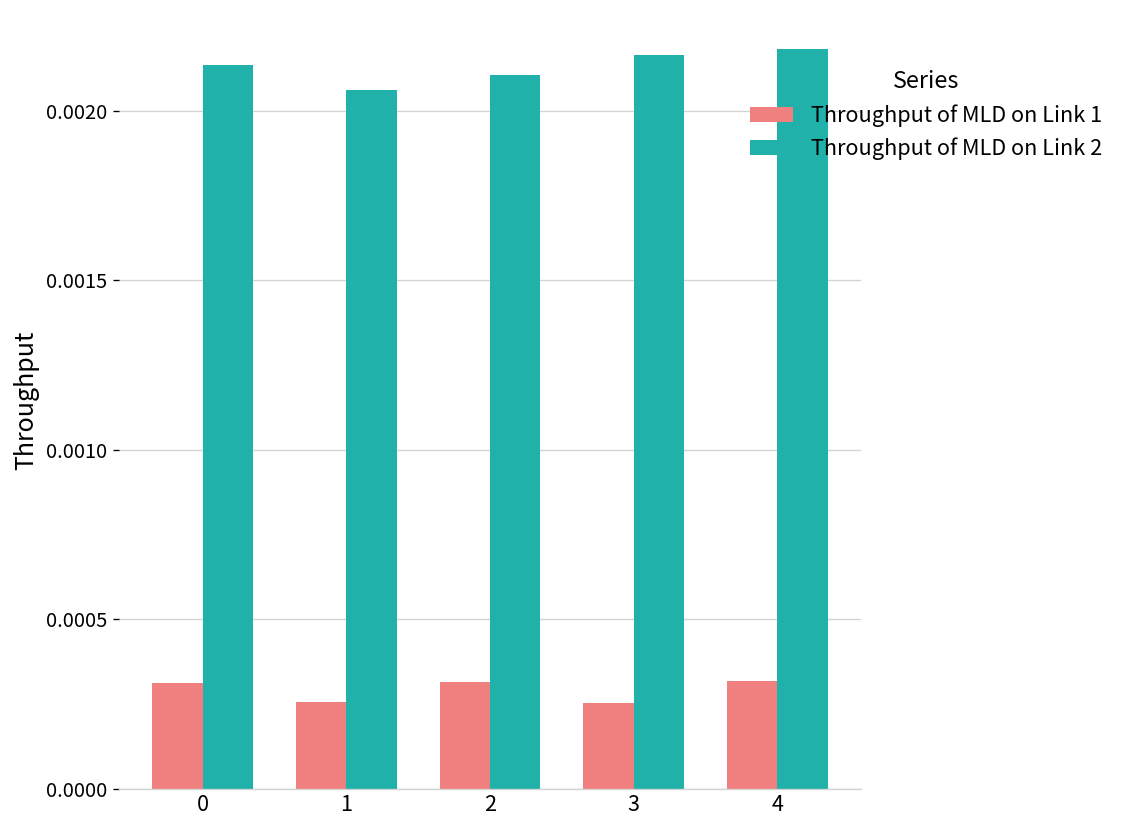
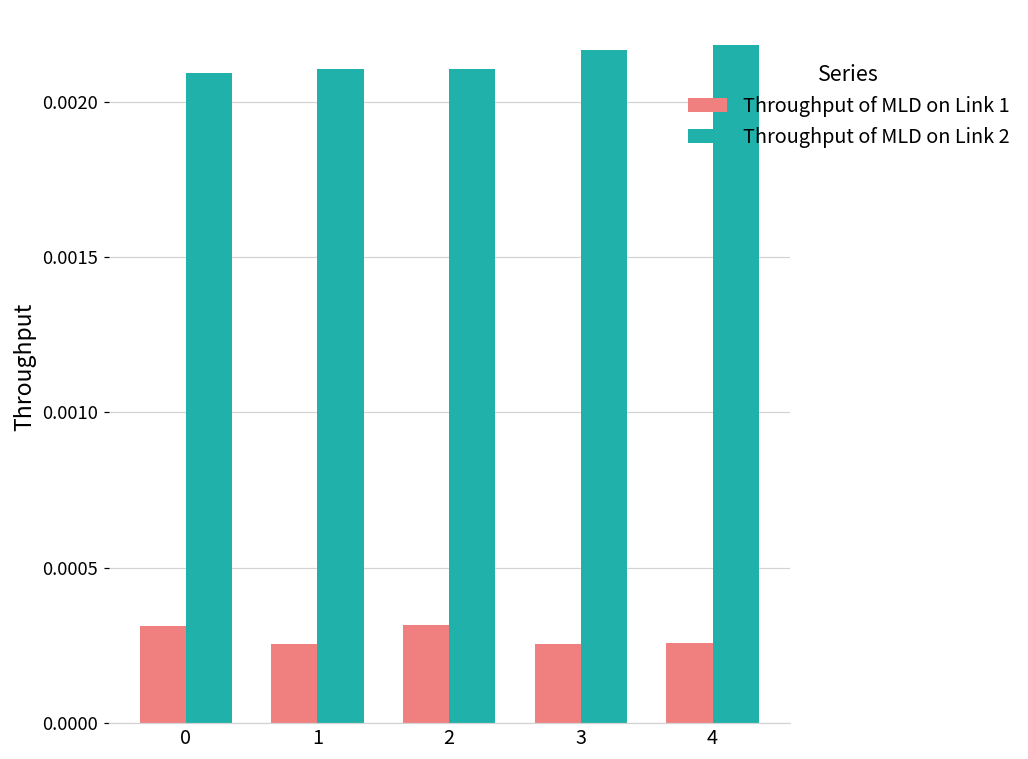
  {
    "Throughput of MLD on Link 1": {
      "0": 0.00031,
      "1": 0.00025,
      "2": 0.00031,
      "3": 0.00025,
-     "4": 0.00032
+     "4": 0.00026
    },
    "Throughput of MLD on Link 2": {
-     "0": 0.00214,
-     "1": 0.00206,
+     "0": 0.00209,
+     "1": 0.00211,
      "2": 0.00211,
      "3": 0.00217,
      "4": 0.00218
    }
  }
